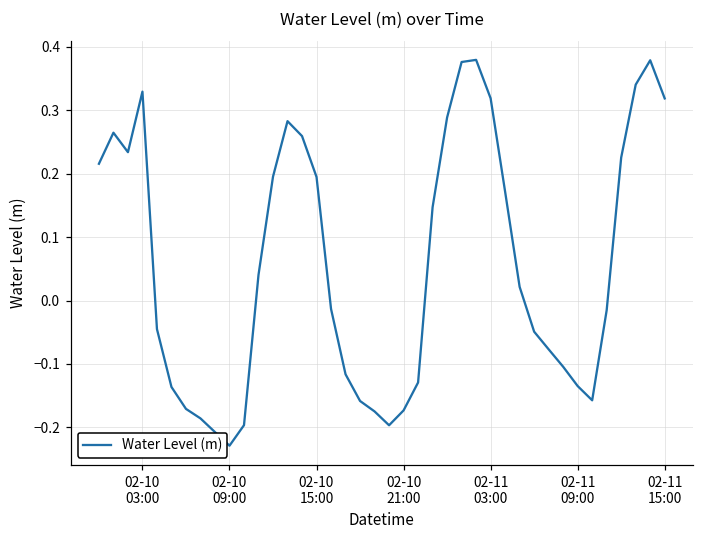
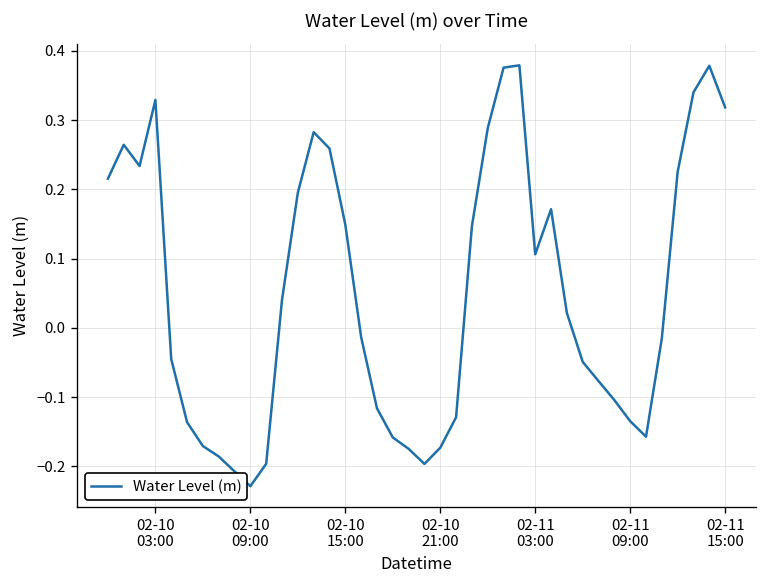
  {
    "02-10 03:00": 0.33,
    "02-10 09:00": -0.23,
-   "02-10 15:00": 0.19,
+   "02-10 15:00": 0.15,
    "02-10 21:00": -0.17,
-   "02-11 03:00": 0.32,
+   "02-11 03:00": 0.11,
    "02-11 09:00": -0.13,
    "02-11 15:00": 0.32
  }
